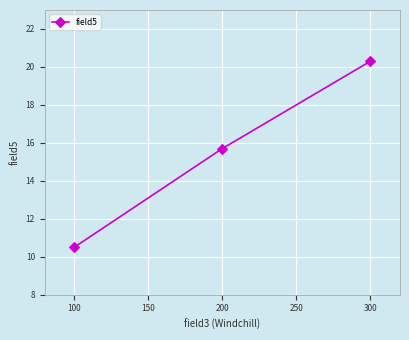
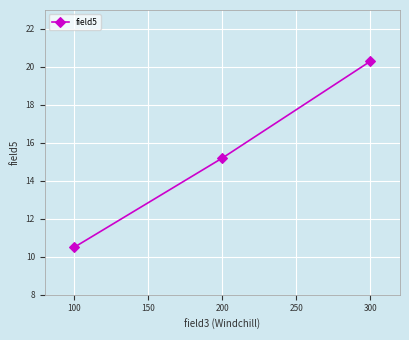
  {
    "100": 10.5,
-   "200": 15.7,
+   "200": 15.2,
    "300": 20.3
  }
